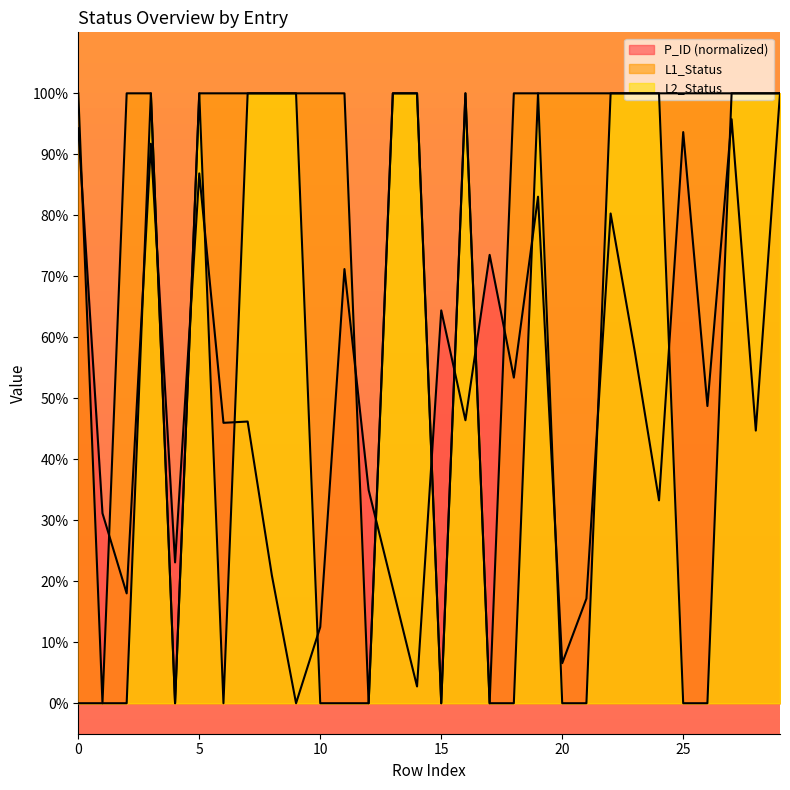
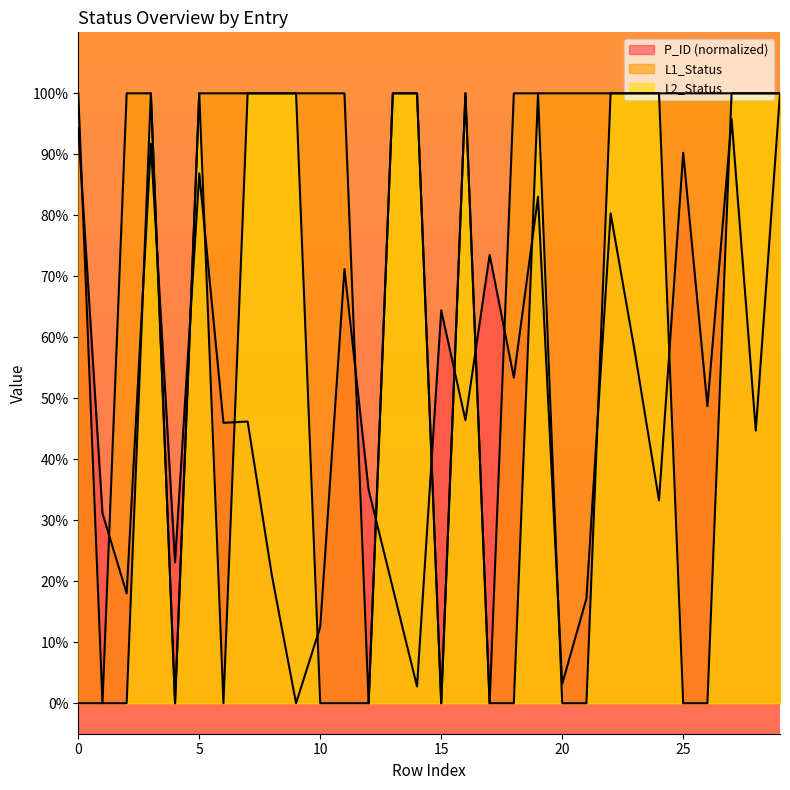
  {
    "P_ID (normalized)": {
      "0": "94%",
      "5": "87%",
      "10": "13%",
      "15": "64%",
-     "20": "7%",
-     "25": "94%"
+     "20": "3%",
+     "25": "90%"
    },
    "L1_Status": {
      "0": "100%",
      "10": "100%",
      "20": "100%"
    },
    "L2_Status": {
      "0": "0%",
      "10": "0%",
      "20": "0%",
      "25": "0%"
    }
  }
